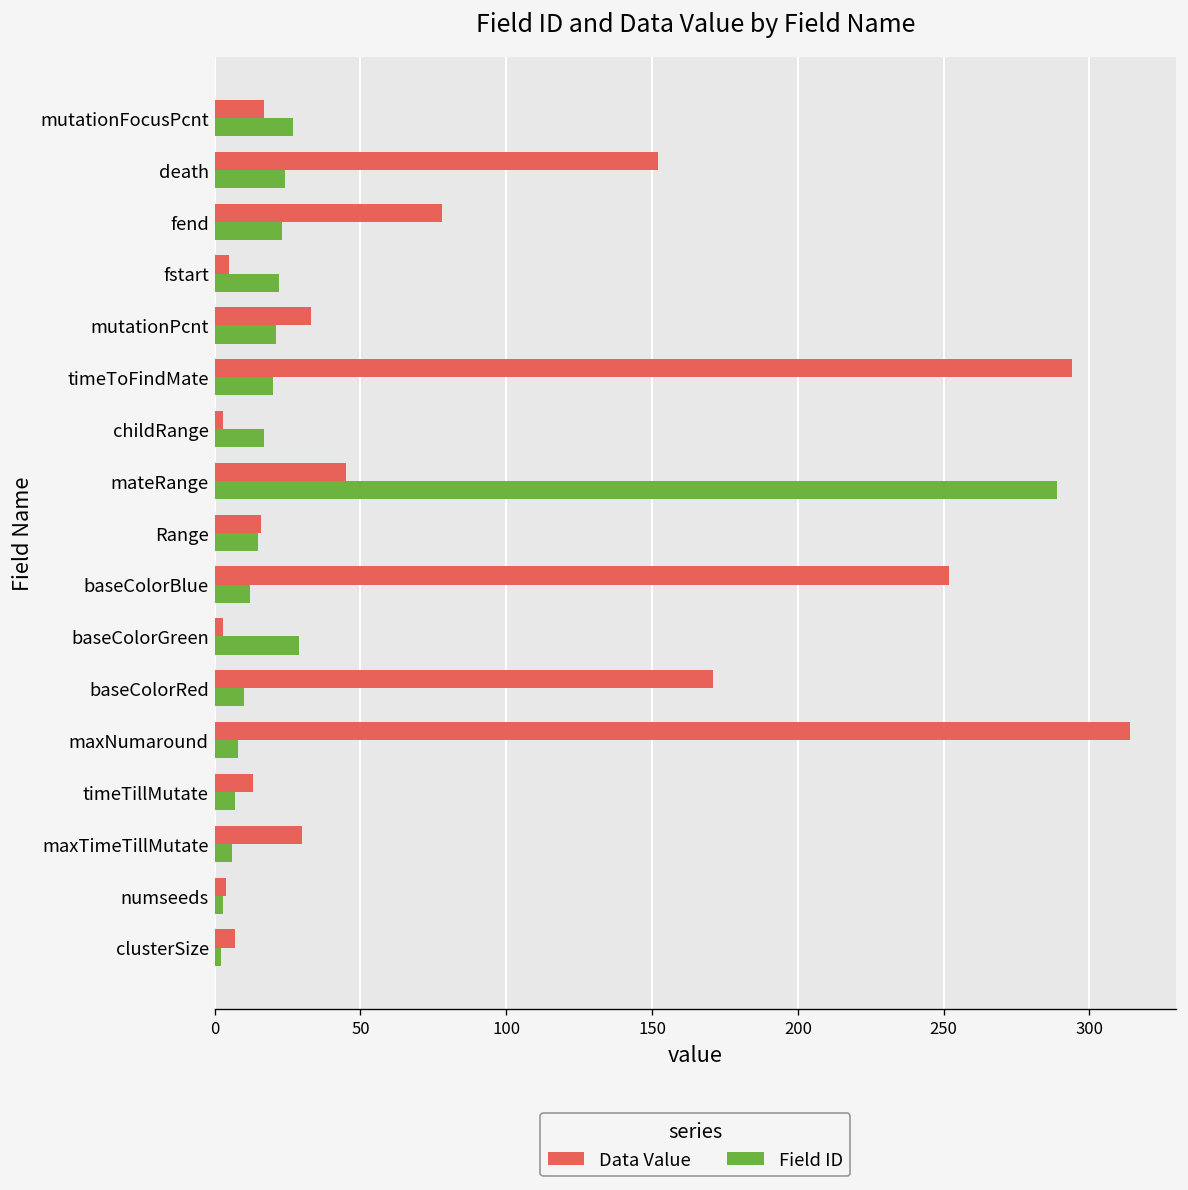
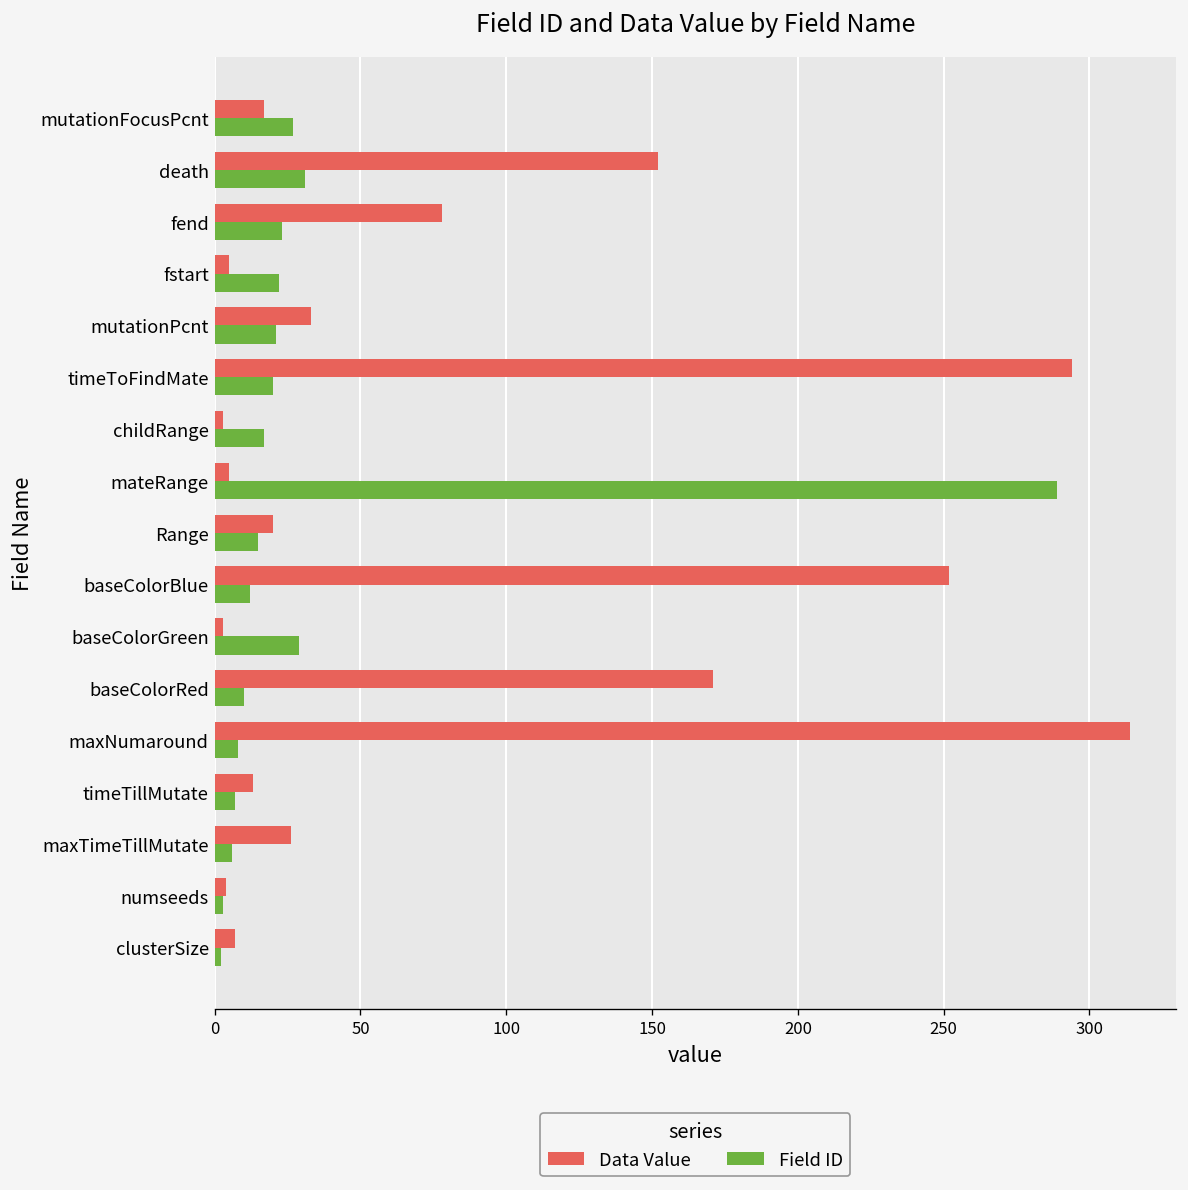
  {
    "Data Value": {
      "mutationFocusPcnt": 17,
      "death": 152,
      "fend": 78,
      "fstart": 5,
      "mutationPcnt": 33,
      "timeToFindMate": 294,
      "childRange": 3,
-     "mateRange": 45,
-     "Range": 16,
+     "mateRange": 5,
+     "Range": 20,
      "baseColorBlue": 252,
      "baseColorGreen": 3,
      "baseColorRed": 171,
      "maxNumaround": 314,
      "timeTillMutate": 13,
-     "maxTimeTillMutate": 30,
+     "maxTimeTillMutate": 26,
      "numseeds": 4,
      "clusterSize": 7
    },
    "Field ID": {
      "mutationFocusPcnt": 27,
-     "death": 24,
+     "death": 31,
      "fend": 23,
      "fstart": 22,
      "mutationPcnt": 21,
      "timeToFindMate": 20,
      "childRange": 17,
      "mateRange": 289,
      "Range": 15,
      "baseColorBlue": 12,
      "baseColorGreen": 29,
      "baseColorRed": 10,
      "maxNumaround": 8,
      "timeTillMutate": 7,
      "maxTimeTillMutate": 6,
      "numseeds": 3,
      "clusterSize": 2
    }
  }
